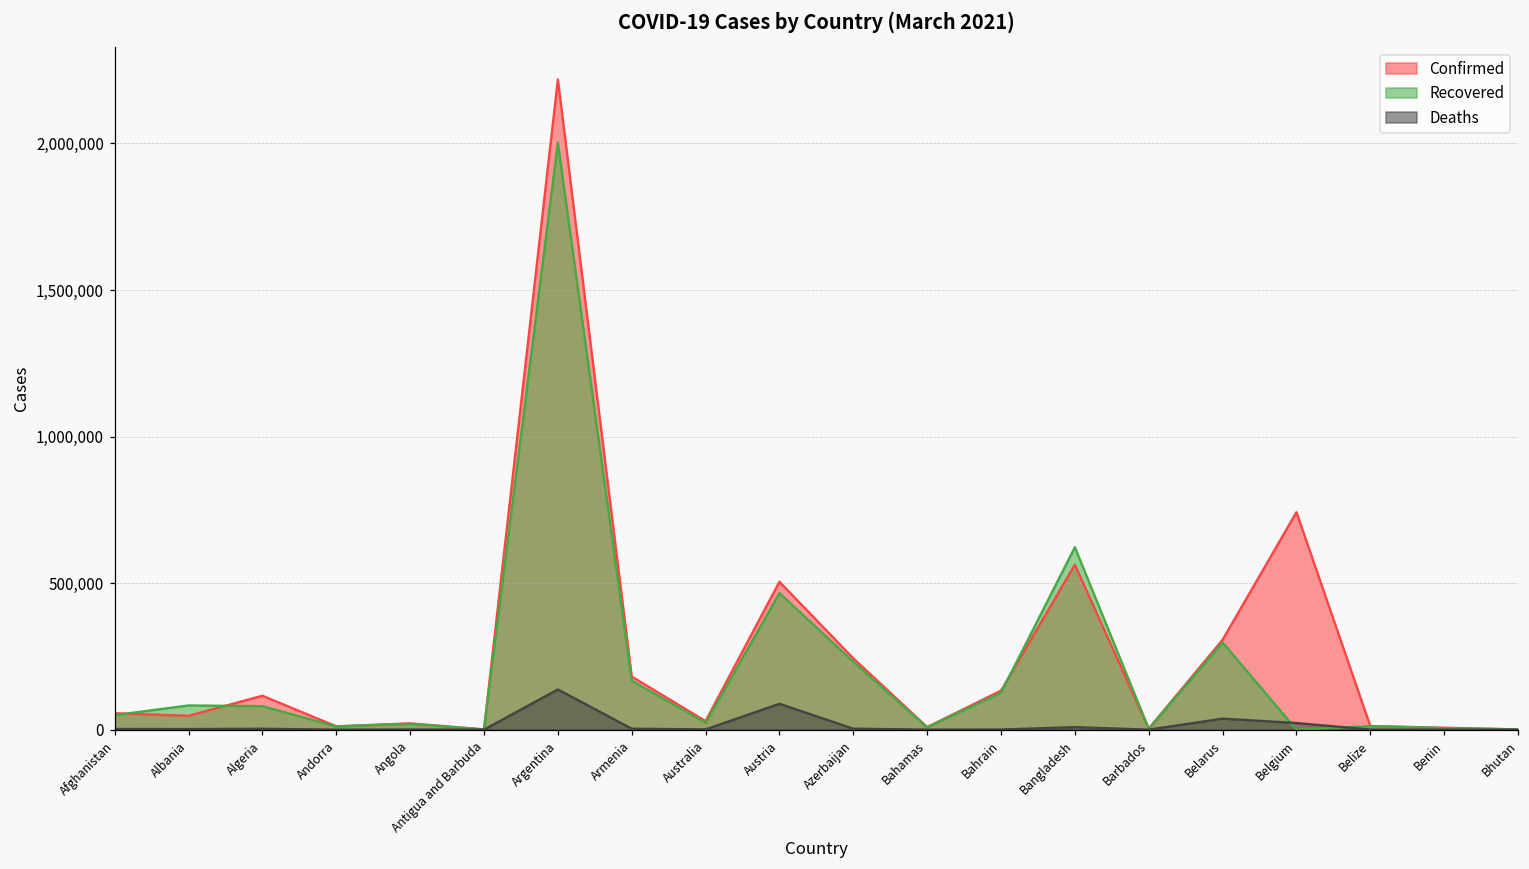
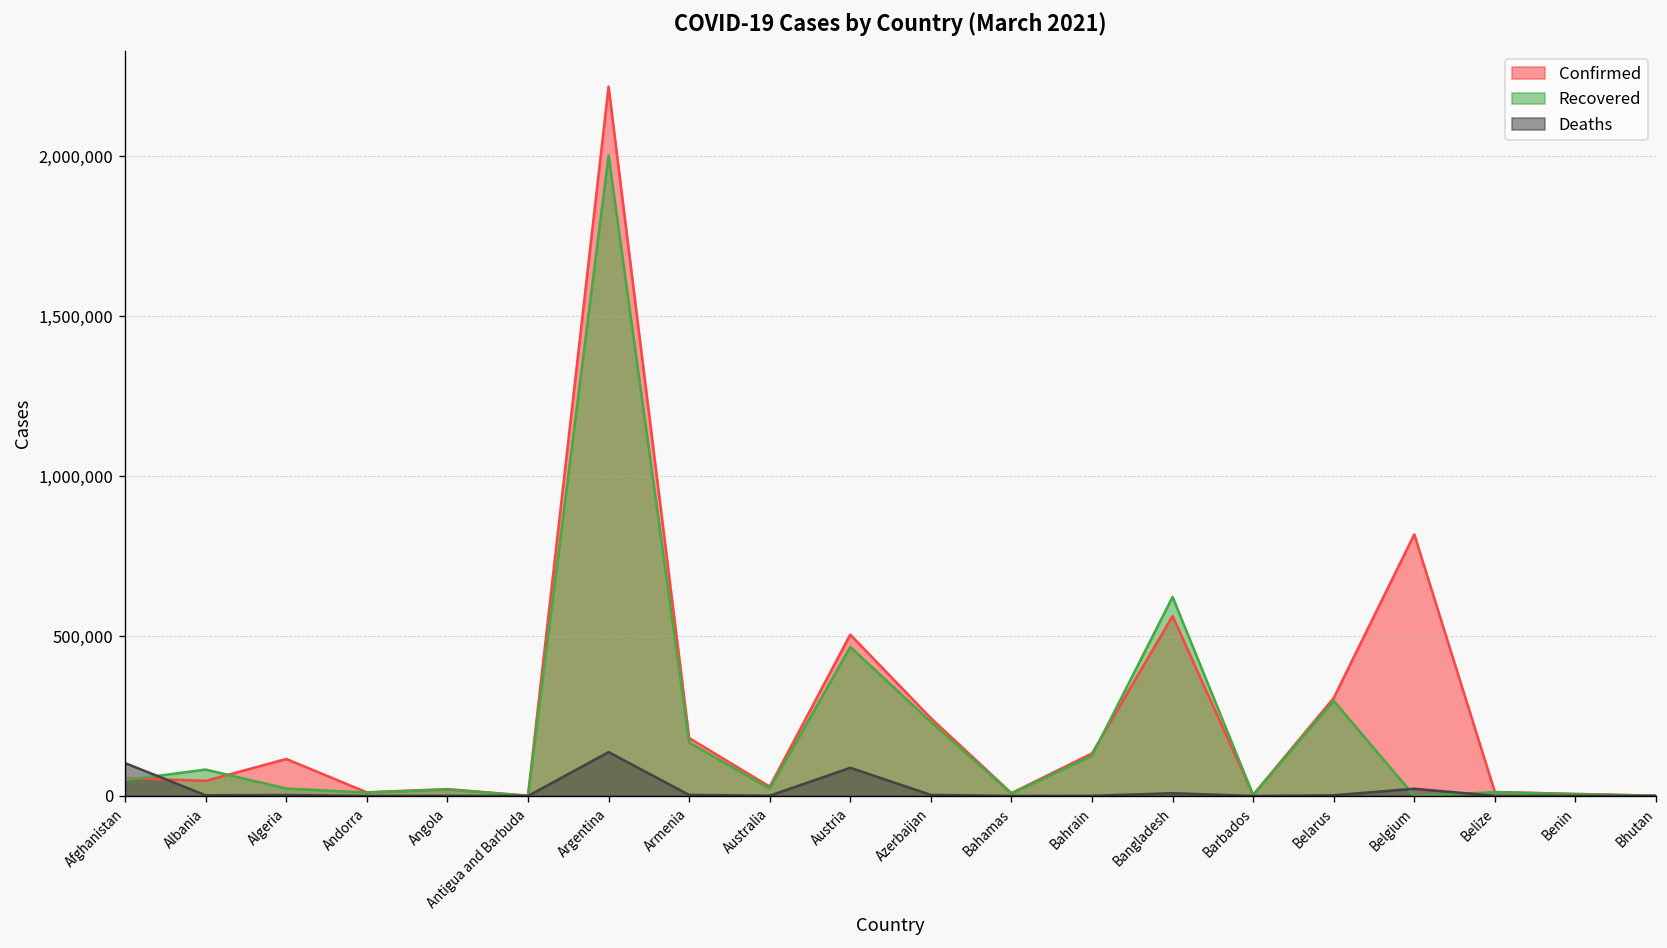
  {
    "Confirmed": {
      "Albania": "50,000",
      "Algeria": "120,000",
      "Argentina": "2,220,000",
      "Armenia": "180,000",
      "Austria": "500,000",
      "Azerbaijan": "240,000",
      "Bangladesh": "560,000",
-     "Belgium": "740,000"
+     "Belgium": "820,000"
    },
    "Recovered": {
      "Albania": "80,000",
-     "Algeria": "80,000",
+     "Algeria": "20,000",
      "Argentina": "2,000,000",
      "Armenia": "170,000",
      "Austria": "470,000",
      "Azerbaijan": "230,000",
      "Bangladesh": "620,000",
      "Belgium": "0"
    },
    "Deaths": {
-     "Afghanistan": "0",
+     "Afghanistan": "100,000",
      "Albania": "0",
      "Algeria": "0",
      "Andorra": "0",
      "Angola": "0",
      "Argentina": "140,000",
      "Armenia": "0",
      "Australia": "0",
      "Austria": "90,000",
      "Azerbaijan": "0",
      "Bahrain": "0",
      "Bangladesh": "10,000",
-     "Belarus": "40,000",
+     "Belarus": "0",
      "Belgium": "20,000",
      "Belize": "0"
    }
  }
